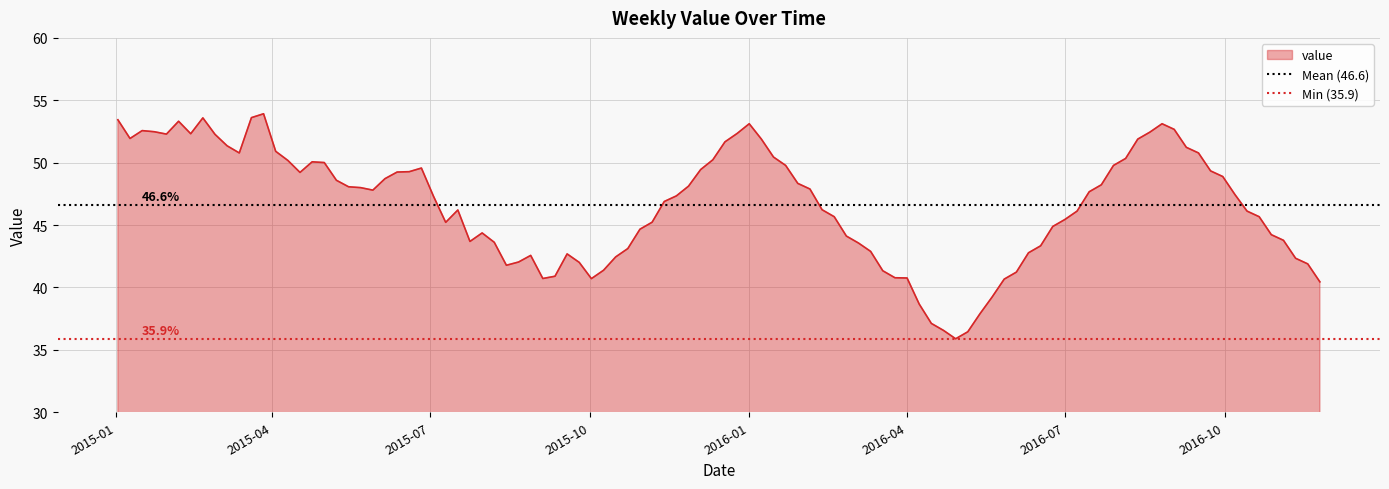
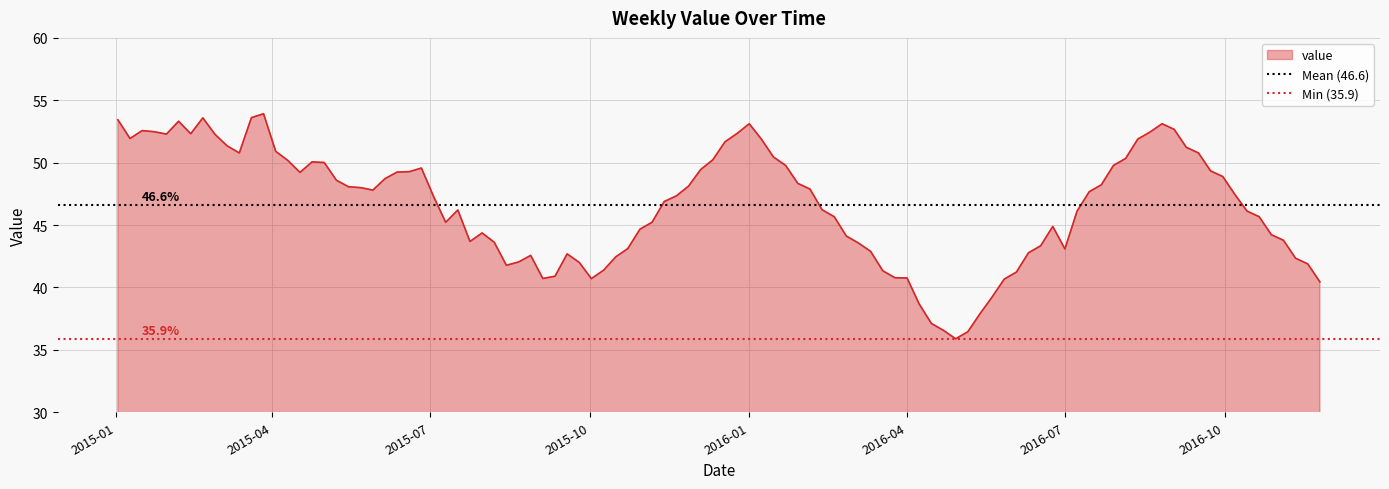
  {
    "2016-01": 53.1,
    "2016-04": 40.8,
-   "2016-07": 45.5
+   "2016-07": 43.1
  }
